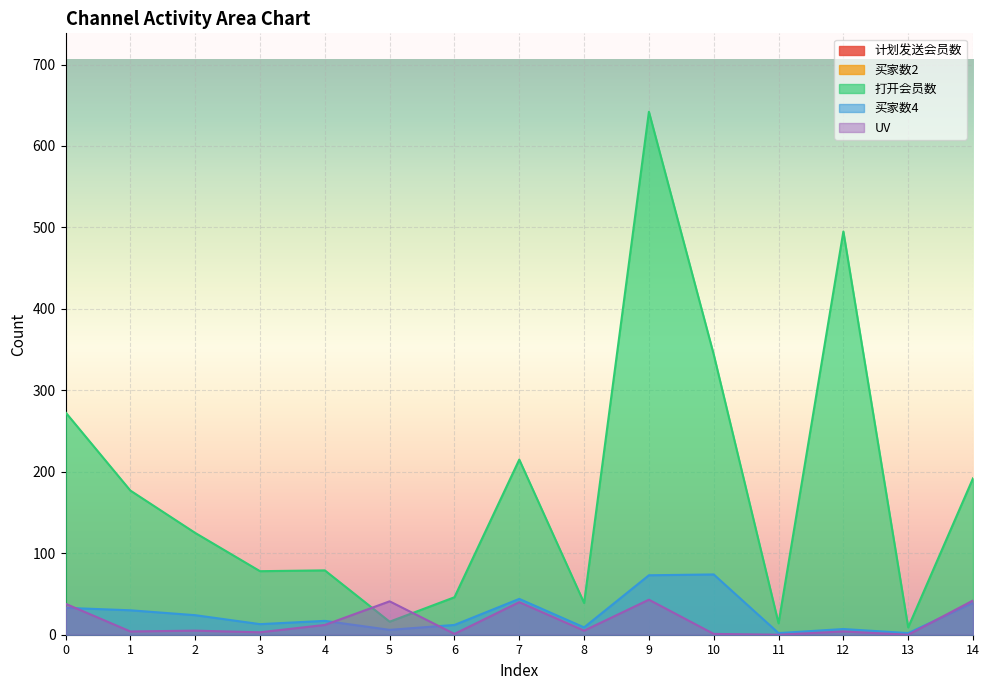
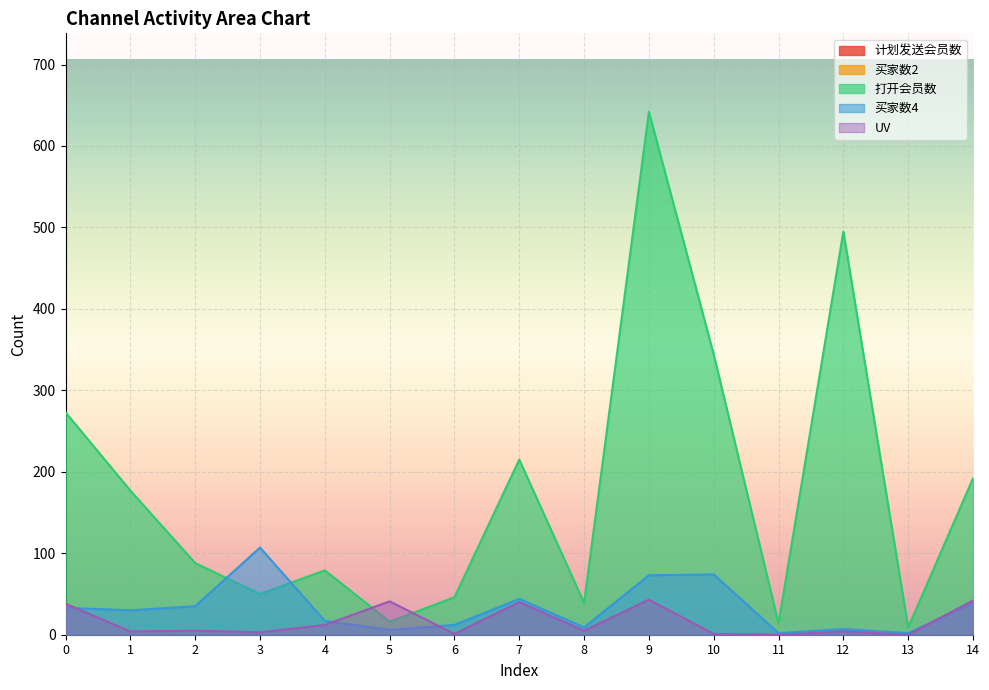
  {
    "买家数2": {
      "0": 0,
      "1": 0,
      "2": 0,
      "4": 0,
      "5": 0,
      "7": 0,
      "8": 0,
      "9": 0,
      "12": 0,
      "14": 0
    },
    "打开会员数": {
      "0": 270,
      "1": 180,
-     "2": 130,
-     "3": 80,
+     "2": 90,
+     "3": 50,
      "4": 80,
      "5": 20,
      "6": 50,
      "7": 220,
      "8": 40,
      "9": 640,
      "10": 340,
      "11": 10,
      "12": 500,
      "13": 10,
      "14": 190
    },
    "买家数4": {
      "0": 30,
      "1": 30,
-     "2": 20,
-     "3": 10,
+     "2": 40,
+     "3": 110,
      "4": 20,
      "5": 10,
      "6": 10,
      "7": 40,
      "8": 10,
      "9": 70,
      "10": 70
    },
    "UV": {
      "0": 40,
      "1": 0,
      "2": 10,
      "4": 10,
      "5": 40,
      "7": 40,
      "8": 10,
      "9": 40
    }
  }
